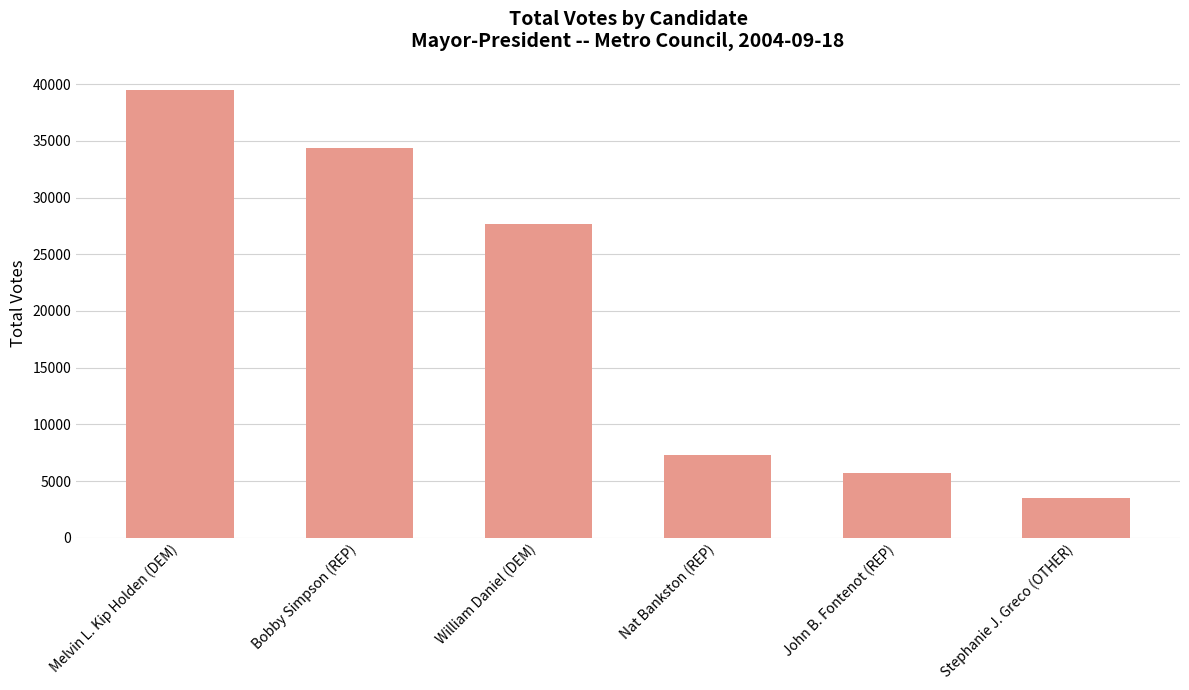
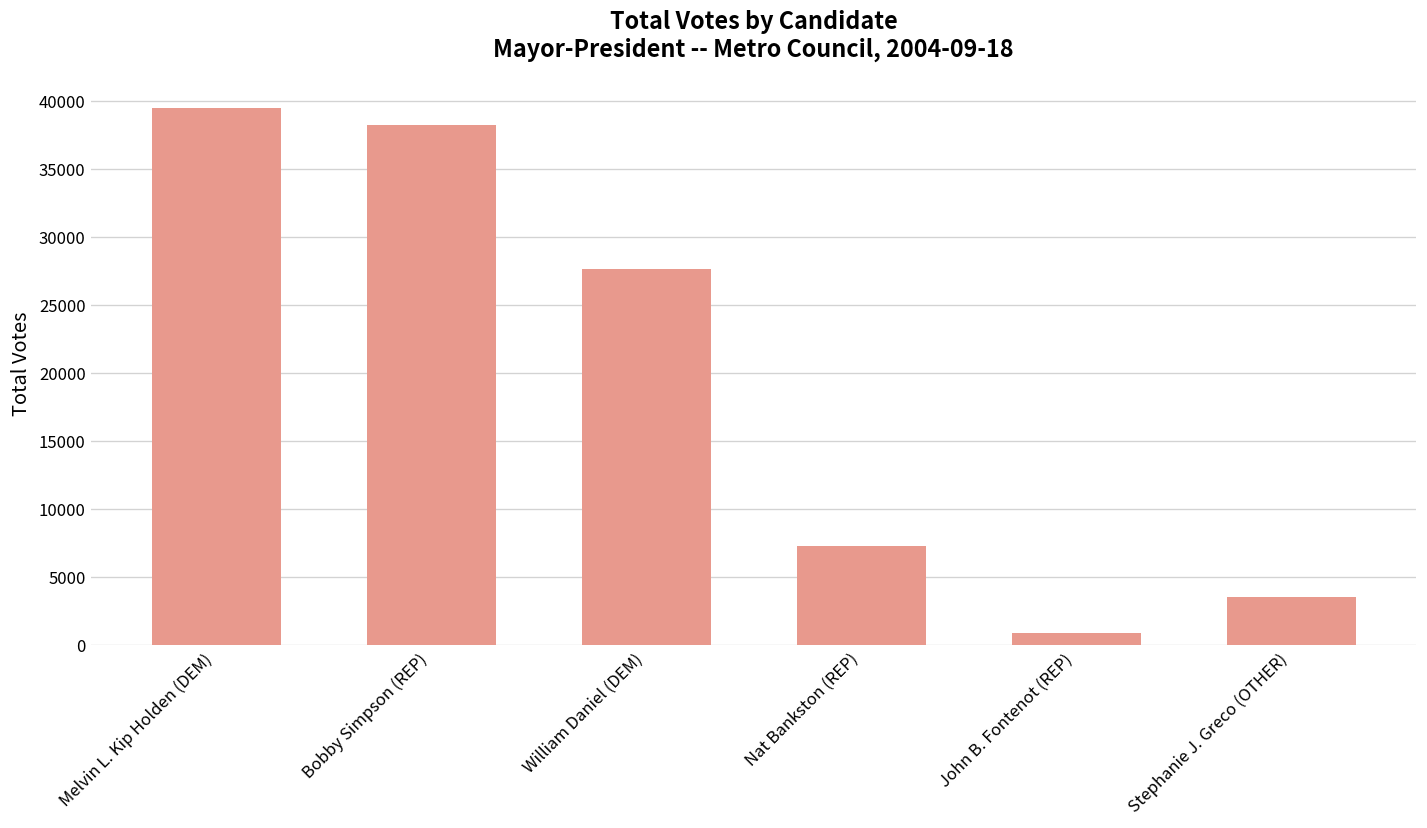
  {
    "Melvin L. Kip Holden (DEM)": 39500,
-   "Bobby Simpson (REP)": 34400,
+   "Bobby Simpson (REP)": 38200,
    "William Daniel (DEM)": 27700,
    "Nat Bankston (REP)": 7300,
-   "John B. Fontenot (REP)": 5700,
+   "John B. Fontenot (REP)": 900,
    "Stephanie J. Greco (OTHER)": 3500
  }
